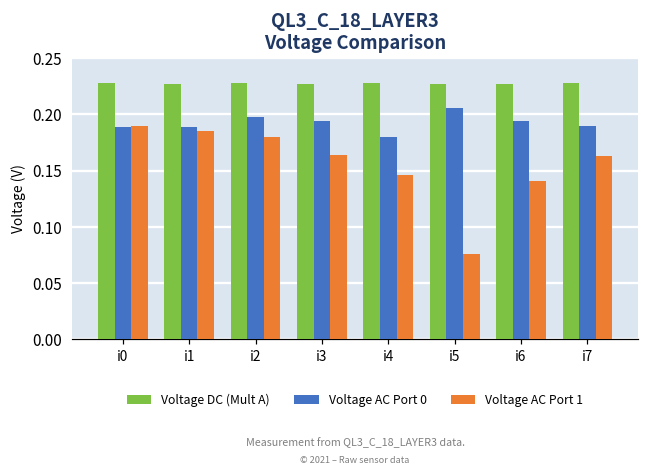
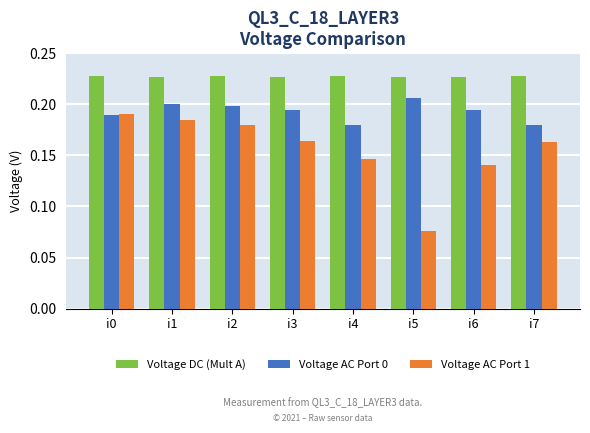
  {
    "Voltage DC (Mult A)": {
      "i0": 0.228,
      "i1": 0.227,
      "i2": 0.228,
      "i3": 0.227,
      "i4": 0.228,
      "i5": 0.227,
      "i6": 0.227,
      "i7": 0.228
    },
    "Voltage AC Port 0": {
      "i0": 0.189,
-     "i1": 0.189,
+     "i1": 0.200,
      "i2": 0.198,
      "i3": 0.194,
      "i4": 0.180,
      "i5": 0.206,
      "i6": 0.194,
-     "i7": 0.19
+     "i7": 0.18
    },
    "Voltage AC Port 1": {
      "i0": 0.190,
      "i1": 0.185,
      "i2": 0.180,
      "i3": 0.164,
      "i4": 0.146,
      "i5": 0.076,
      "i6": 0.141,
      "i7": 0.163
    }
  }
